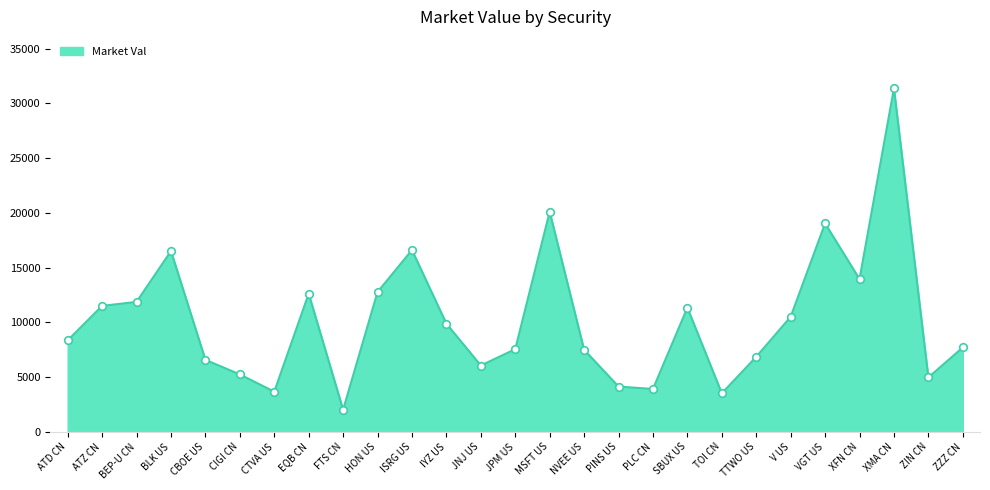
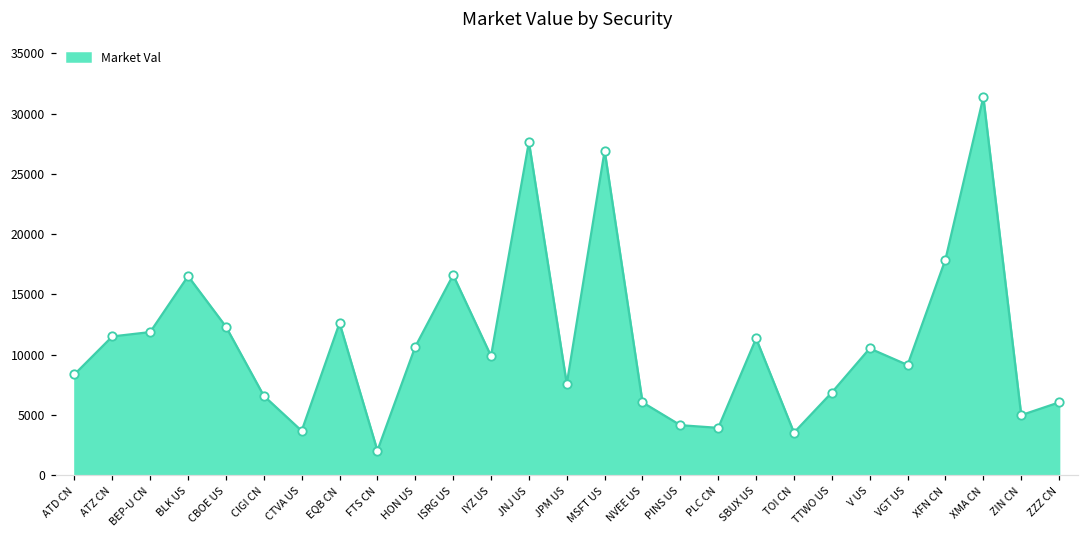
  {
    "ATD CN": 8400,
    "ATZ CN": 11500,
    "BEP-U CN": 11900,
    "BLK US": 16500,
-   "CBOE US": 6600,
-   "CIGI CN": 5200,
+   "CBOE US": 12300,
+   "CIGI CN": 6600,
    "CTVA US": 3700,
    "EQB CN": 12600,
    "FTS CN": 2000,
-   "HON US": 12800,
+   "HON US": 10700,
    "ISRG US": 16600,
    "IYZ US": 9900,
-   "JNJ US": 6100,
+   "JNJ US": 27600,
    "JPM US": 7500,
-   "MSFT US": 20100,
-   "NVEE US": 7500,
+   "MSFT US": 26900,
+   "NVEE US": 6000,
    "PINS US": 4100,
    "PLC CN": 3900,
    "SBUX US": 11300,
    "TOI CN": 3500,
    "TTWO US": 6800,
    "V US": 10500,
-   "VGT US": 19000,
-   "XFN CN": 13900,
+   "VGT US": 9100,
+   "XFN CN": 17900,
    "XMA CN": 31400,
    "ZIN CN": 5000,
-   "ZZZ CN": 7700
+   "ZZZ CN": 6000
  }
